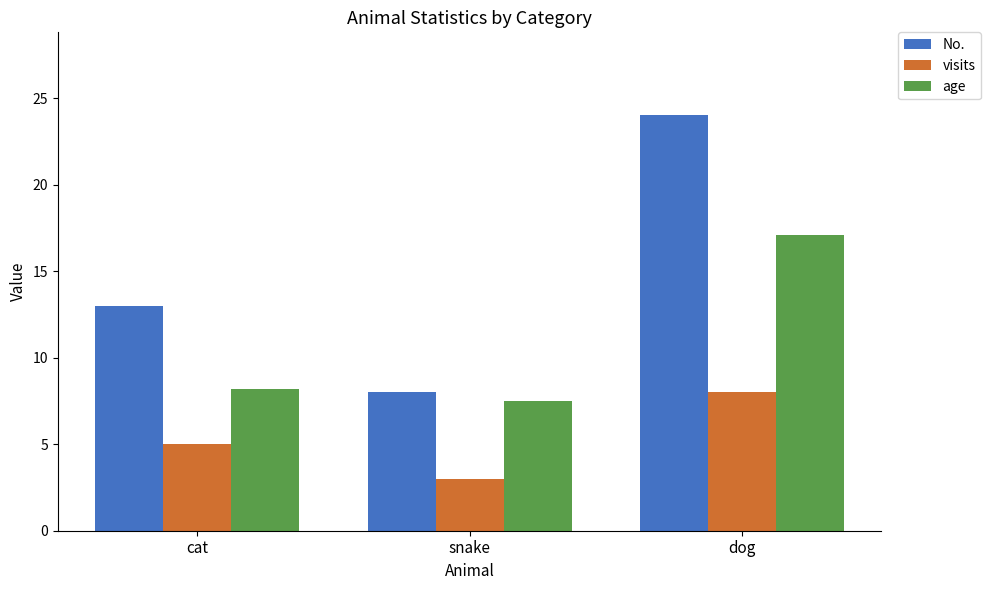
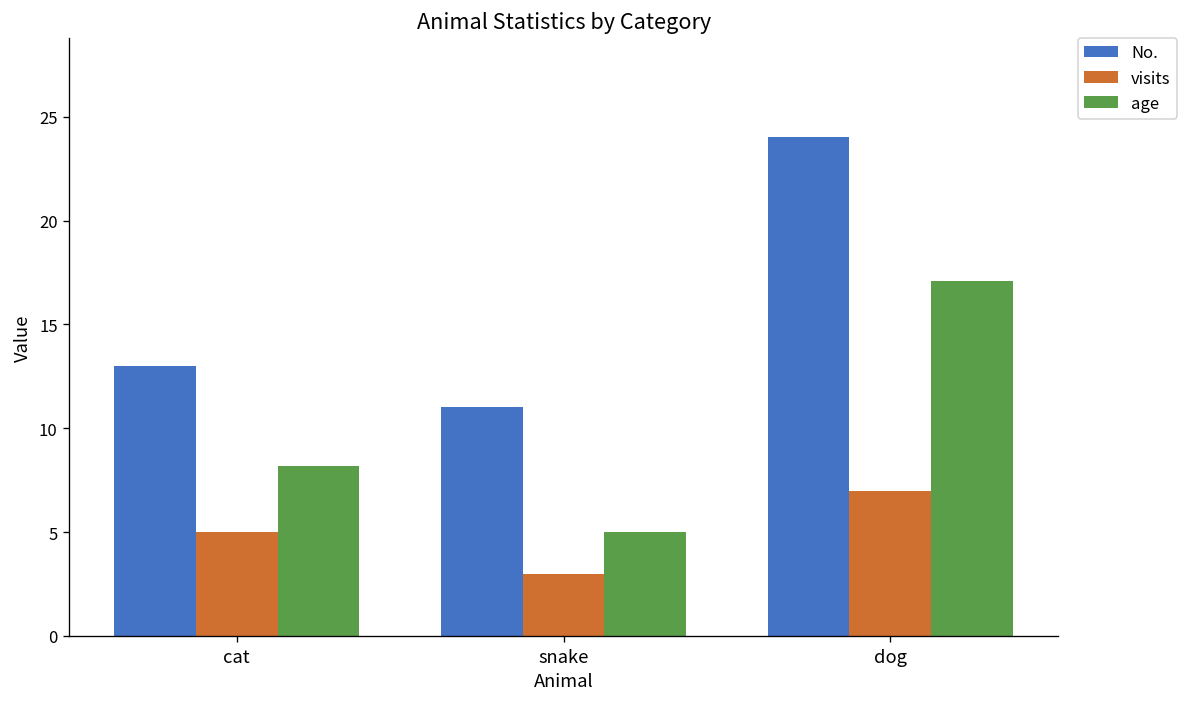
  {
    "No.": {
      "cat": 13,
-     "snake": 8,
+     "snake": 11,
      "dog": 24
    },
    "visits": {
      "cat": 5,
      "snake": 3,
-     "dog": 8
+     "dog": 7
    },
    "age": {
      "cat": 8.2,
-     "snake": 7.5,
+     "snake": 5.0,
      "dog": 17.1
    }
  }
